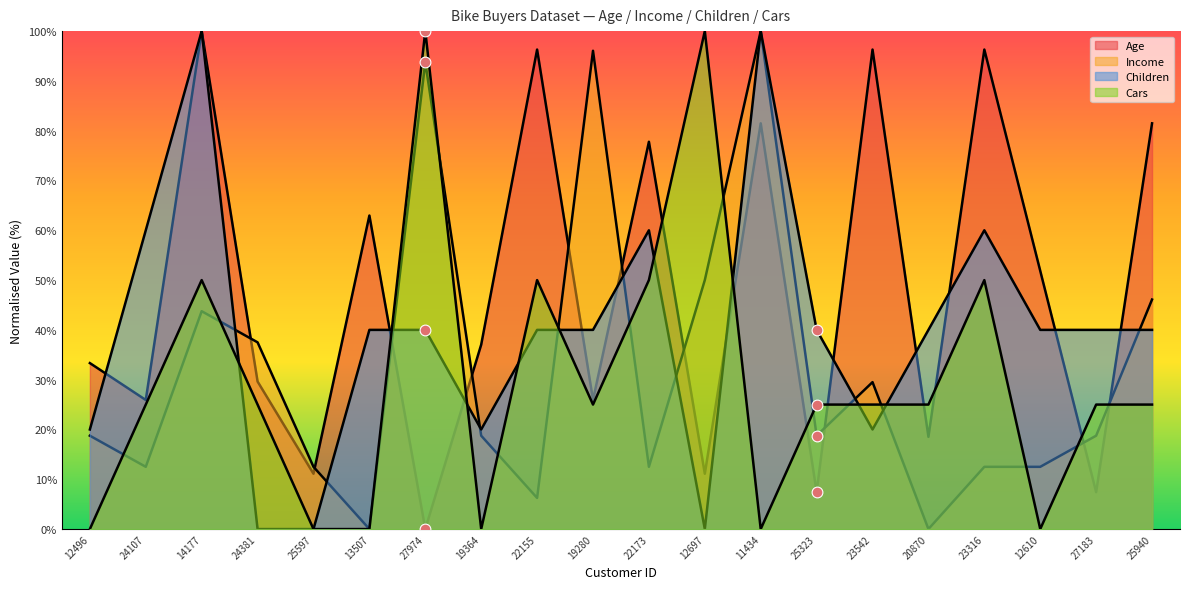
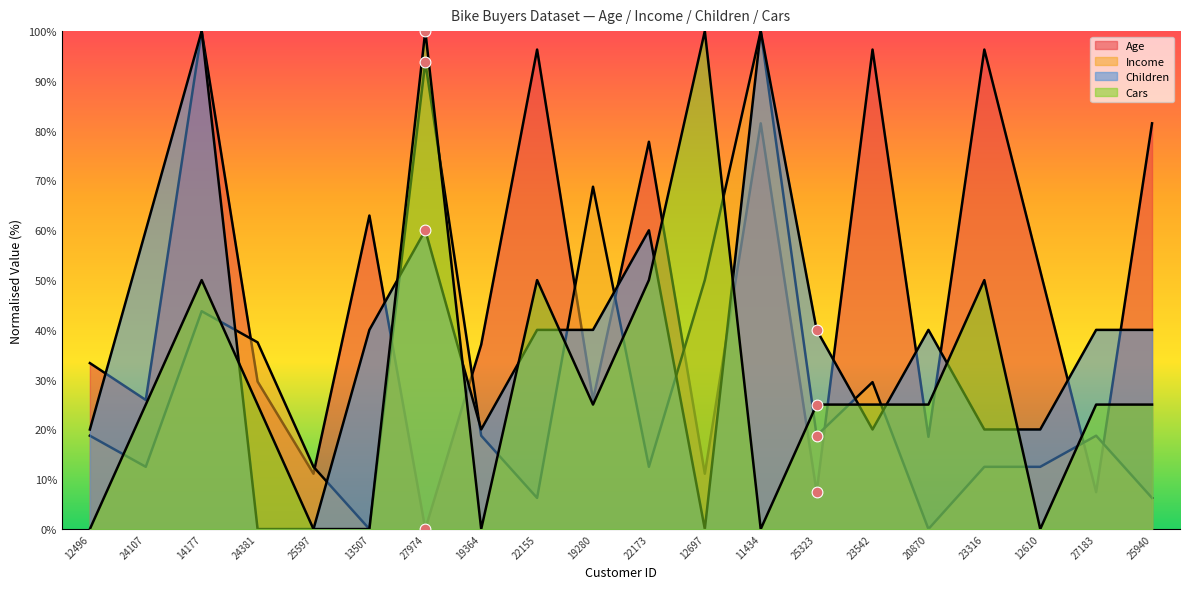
  {
    "Age": {
      "12496": "33%",
      "24107": "26%",
      "24381": "30%",
      "25597": "11%",
      "13507": "63%",
      "19364": "37%",
      "22155": "96%",
      "19280": "26%",
      "22173": "78%",
      "12697": "11%",
      "11434": "81%",
      "23542": "96%",
      "20870": "19%",
      "23316": "96%",
      "12610": "52%",
      "27183": "7%",
      "25940": "81%"
    },
    "Income": {
      "12496": "19%",
      "24107": "13%",
      "14177": "44%",
      "24381": "38%",
      "25597": "13%",
      "19364": "19%",
      "22155": "6%",
-     "19280": "96%",
+     "19280": "69%",
      "22173": "13%",
      "12697": "50%",
      "23542": "30%",
      "20870": "0%",
      "23316": "13%",
      "12610": "13%",
      "27183": "19%",
-     "25940": "46%"
+     "25940": "6%"
    },
    "Children": {
      "12496": "20%",
      "24107": "60%",
      "24381": "0%",
      "13507": "40%",
-     "27974": "40%",
+     "27974": "60%",
      "19364": "20%",
      "22155": "40%",
      "19280": "40%",
      "22173": "60%",
      "12697": "0%",
      "23542": "20%",
      "20870": "40%",
-     "23316": "60%",
-     "12610": "40%",
+     "23316": "20%",
+     "12610": "20%",
      "27183": "40%",
      "25940": "40%"
    },
    "Cars": {
      "12496": "0%",
      "24107": "25%",
      "14177": "50%",
      "24381": "25%",
      "19364": "0%",
      "22155": "50%",
      "19280": "25%",
      "22173": "50%",
      "12697": "100%",
      "11434": "0%",
      "23542": "25%",
      "20870": "25%",
      "23316": "50%",
      "12610": "0%",
      "27183": "25%",
      "25940": "25%"
    }
  }
